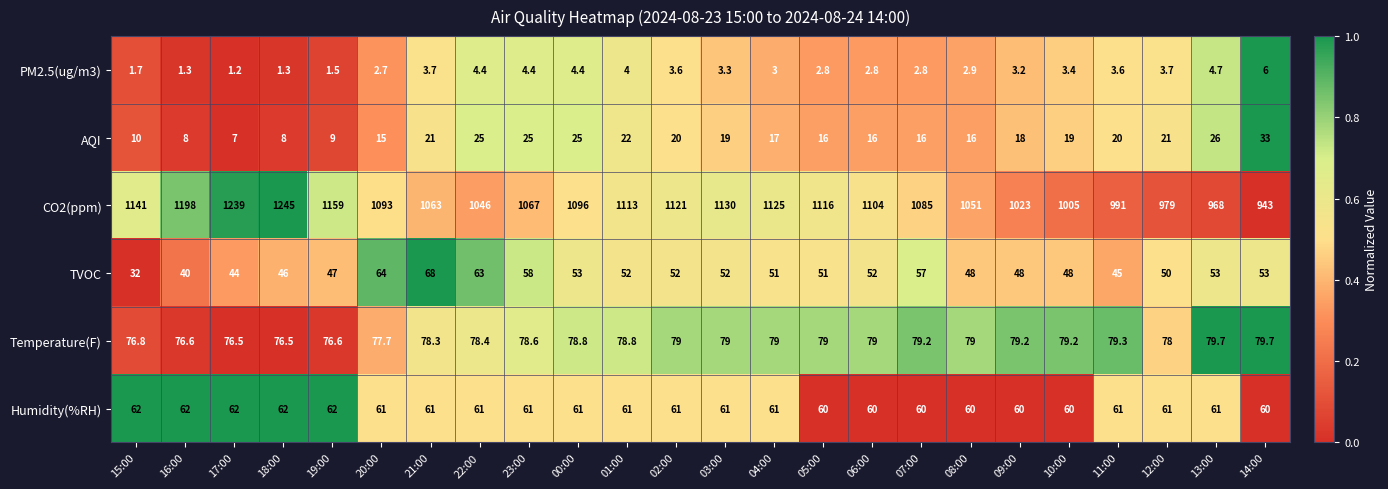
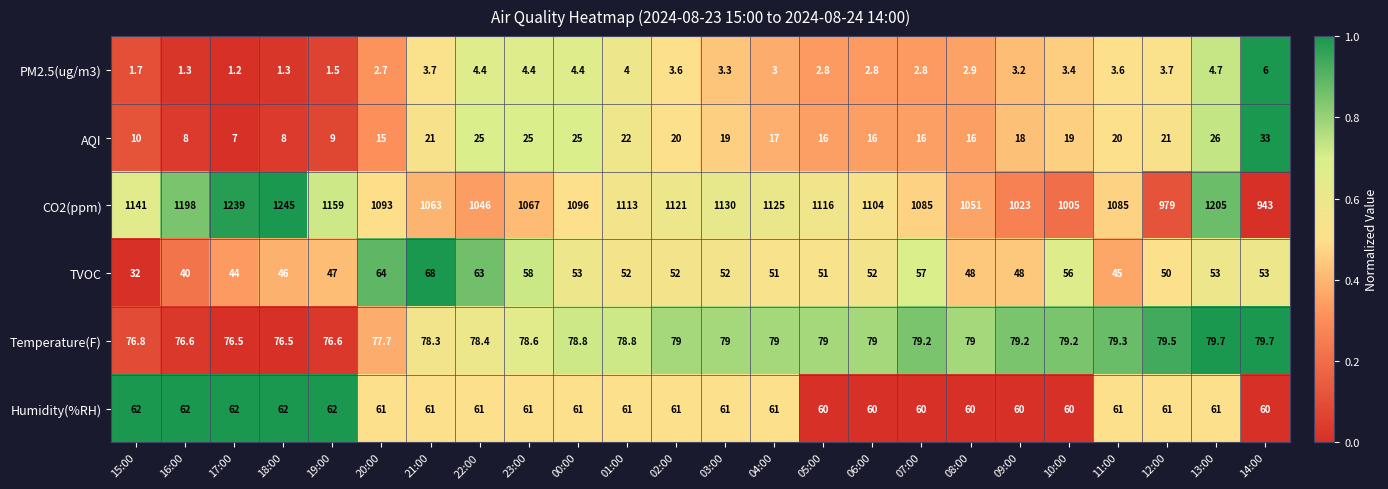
  {
    "PM2.5(ug/m3)": {
      "15:00": 1.7,
      "16:00": 1.3,
      "17:00": 1.2,
      "18:00": 1.3,
      "19:00": 1.5,
      "20:00": 2.7,
      "21:00": 3.7,
      "22:00": 4.4,
      "23:00": 4.4,
      "00:00": 4.4,
      "01:00": 4,
      "02:00": 3.6,
      "03:00": 3.3,
      "04:00": 3,
      "05:00": 2.8,
      "06:00": 2.8,
      "07:00": 2.8,
      "08:00": 2.9,
      "09:00": 3.2,
      "10:00": 3.4,
      "11:00": 3.6,
      "12:00": 3.7,
      "13:00": 4.7,
      "14:00": 6
    },
    "AQI": {
      "15:00": 10,
      "16:00": 8,
      "17:00": 7,
      "18:00": 8,
      "19:00": 9,
      "20:00": 15,
      "21:00": 21,
      "22:00": 25,
      "23:00": 25,
      "00:00": 25,
      "01:00": 22,
      "02:00": 20,
      "03:00": 19,
      "04:00": 17,
      "05:00": 16,
      "06:00": 16,
      "07:00": 16,
      "08:00": 16,
      "09:00": 18,
      "10:00": 19,
      "11:00": 20,
      "12:00": 21,
      "13:00": 26,
      "14:00": 33
    },
    "CO2(ppm)": {
      "15:00": 1141,
      "16:00": 1198,
      "17:00": 1239,
      "18:00": 1245,
      "19:00": 1159,
      "20:00": 1093,
      "21:00": 1063,
      "22:00": 1046,
      "23:00": 1067,
      "00:00": 1096,
      "01:00": 1113,
      "02:00": 1121,
      "03:00": 1130,
      "04:00": 1125,
      "05:00": 1116,
      "06:00": 1104,
      "07:00": 1085,
      "08:00": 1051,
      "09:00": 1023,
      "10:00": 1005,
-     "11:00": 991,
+     "11:00": 1085,
      "12:00": 979,
-     "13:00": 968,
+     "13:00": 1205,
      "14:00": 943
    },
    "TVOC": {
      "15:00": 32,
      "16:00": 40,
      "17:00": 44,
      "18:00": 46,
      "19:00": 47,
      "20:00": 64,
      "21:00": 68,
      "22:00": 63,
      "23:00": 58,
      "00:00": 53,
      "01:00": 52,
      "02:00": 52,
      "03:00": 52,
      "04:00": 51,
      "05:00": 51,
      "06:00": 52,
      "07:00": 57,
      "08:00": 48,
      "09:00": 48,
-     "10:00": 48,
+     "10:00": 56,
      "11:00": 45,
      "12:00": 50,
      "13:00": 53,
      "14:00": 53
    },
    "Temperature(F)": {
      "15:00": 76.8,
      "16:00": 76.6,
      "17:00": 76.5,
      "18:00": 76.5,
      "19:00": 76.6,
      "20:00": 77.7,
      "21:00": 78.3,
      "22:00": 78.4,
      "23:00": 78.6,
      "00:00": 78.8,
      "01:00": 78.8,
      "02:00": 79,
      "03:00": 79,
      "04:00": 79,
      "05:00": 79,
      "06:00": 79,
      "07:00": 79.2,
      "08:00": 79,
      "09:00": 79.2,
      "10:00": 79.2,
      "11:00": 79.3,
-     "12:00": 78,
+     "12:00": 79.5,
      "13:00": 79.7,
      "14:00": 79.7
    },
    "Humidity(%RH)": {
      "15:00": 62,
      "16:00": 62,
      "17:00": 62,
      "18:00": 62,
      "19:00": 62,
      "20:00": 61,
      "21:00": 61,
      "22:00": 61,
      "23:00": 61,
      "00:00": 61,
      "01:00": 61,
      "02:00": 61,
      "03:00": 61,
      "04:00": 61,
      "05:00": 60,
      "06:00": 60,
      "07:00": 60,
      "08:00": 60,
      "09:00": 60,
      "10:00": 60,
      "11:00": 61,
      "12:00": 61,
      "13:00": 61,
      "14:00": 60
    }
  }
